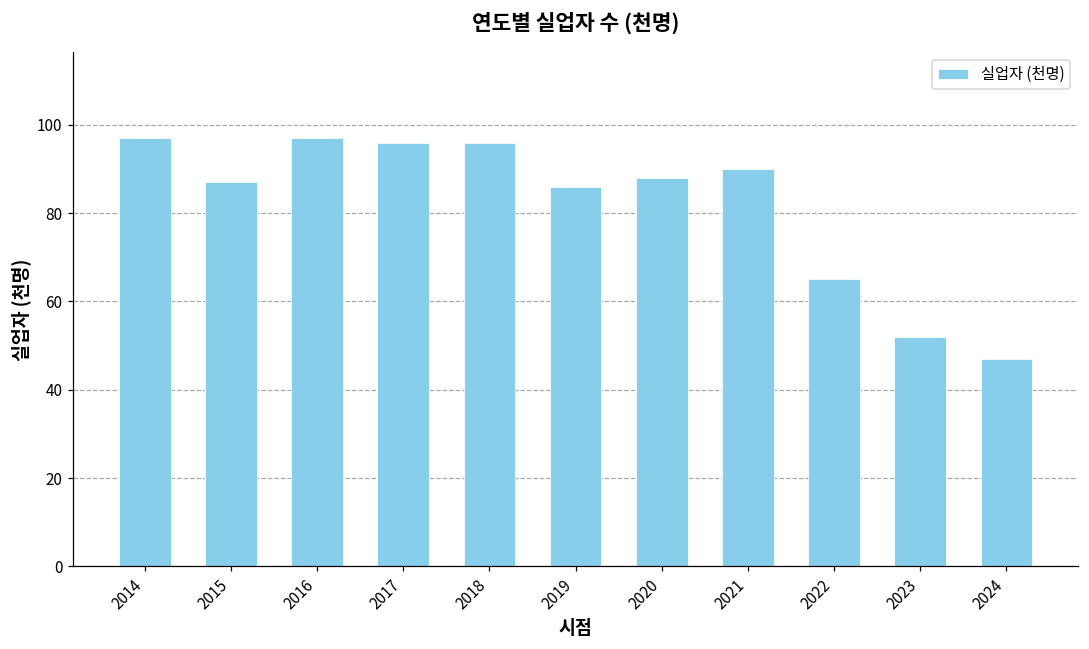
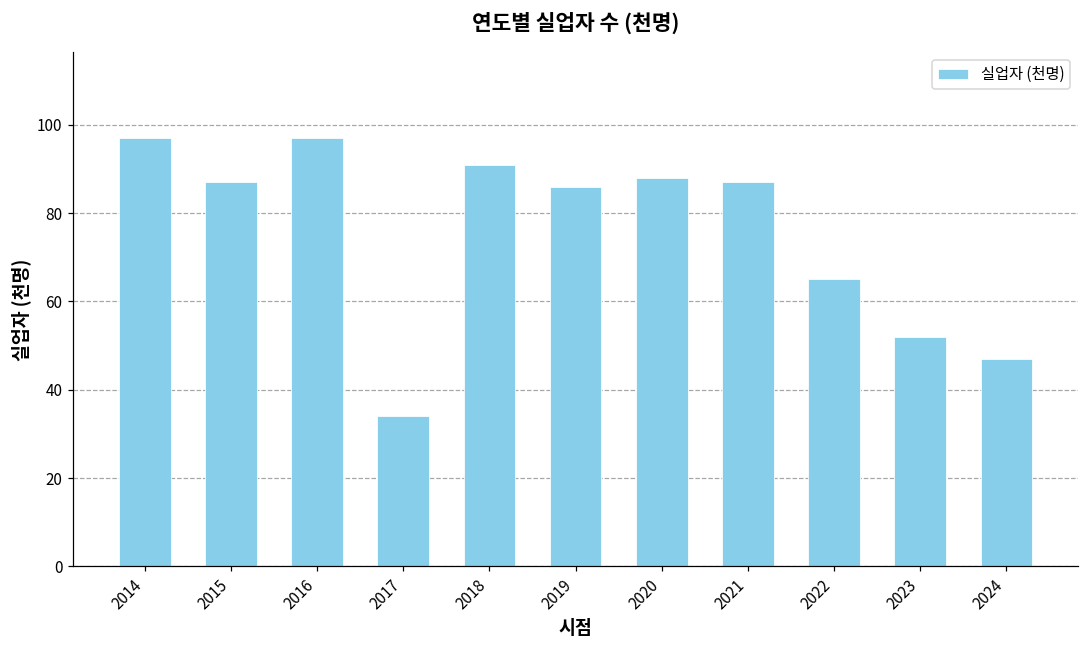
  {
    "2014": 97,
    "2015": 87,
    "2016": 97,
-   "2017": 96,
-   "2018": 96,
+   "2017": 34,
+   "2018": 91,
    "2019": 86,
    "2020": 88,
-   "2021": 90,
+   "2021": 87,
    "2022": 65,
    "2023": 52,
    "2024": 47
  }
